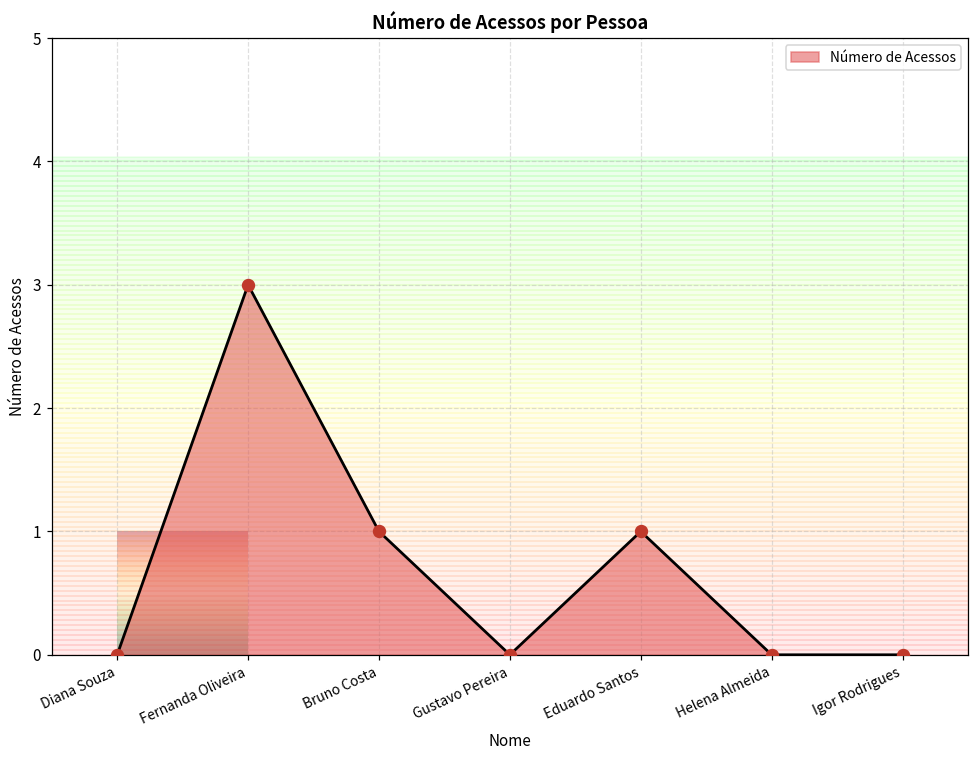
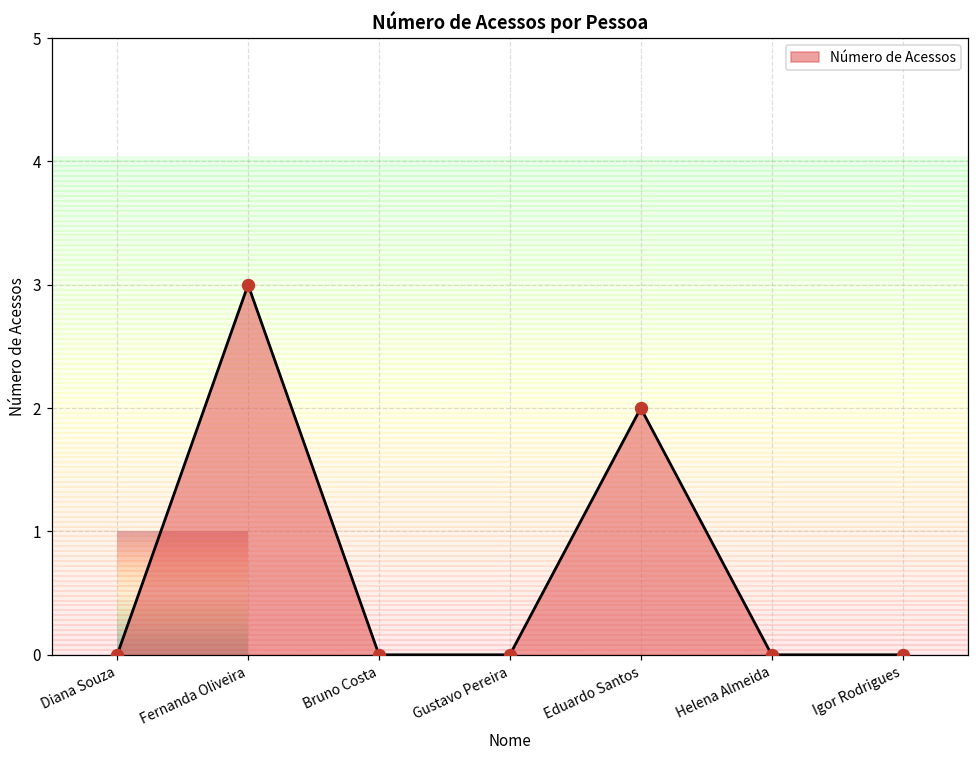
  {
    "Diana Souza": 0,
    "Fernanda Oliveira": 3,
-   "Bruno Costa": 1,
+   "Bruno Costa": 0,
    "Gustavo Pereira": 0,
-   "Eduardo Santos": 1,
+   "Eduardo Santos": 2,
    "Helena Almeida": 0,
    "Igor Rodrigues": 0
  }
